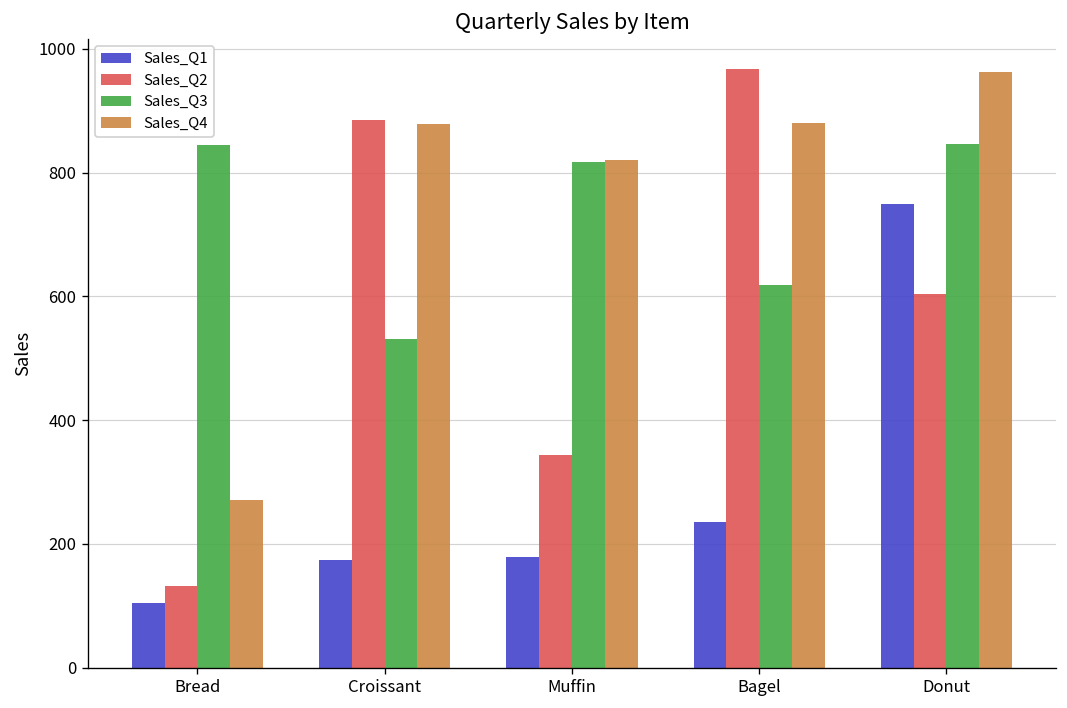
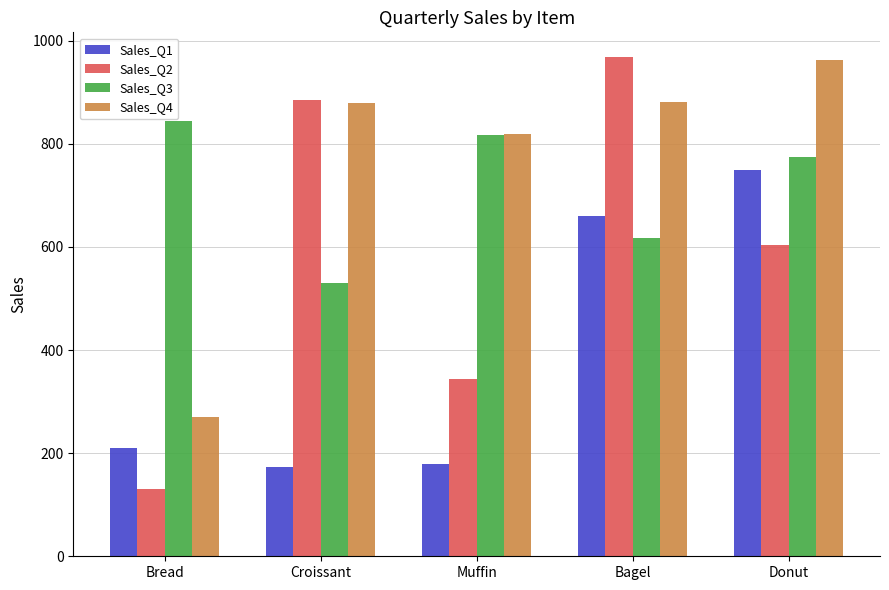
  {
    "Sales_Q1": {
-     "Bread": 100,
+     "Bread": 210,
      "Croissant": 170,
      "Muffin": 180,
-     "Bagel": 240,
+     "Bagel": 660,
      "Donut": 750
    },
    "Sales_Q3": {
      "Bread": 850,
      "Croissant": 530,
      "Muffin": 820,
      "Bagel": 620,
-     "Donut": 850
+     "Donut": 770
    }
  }
